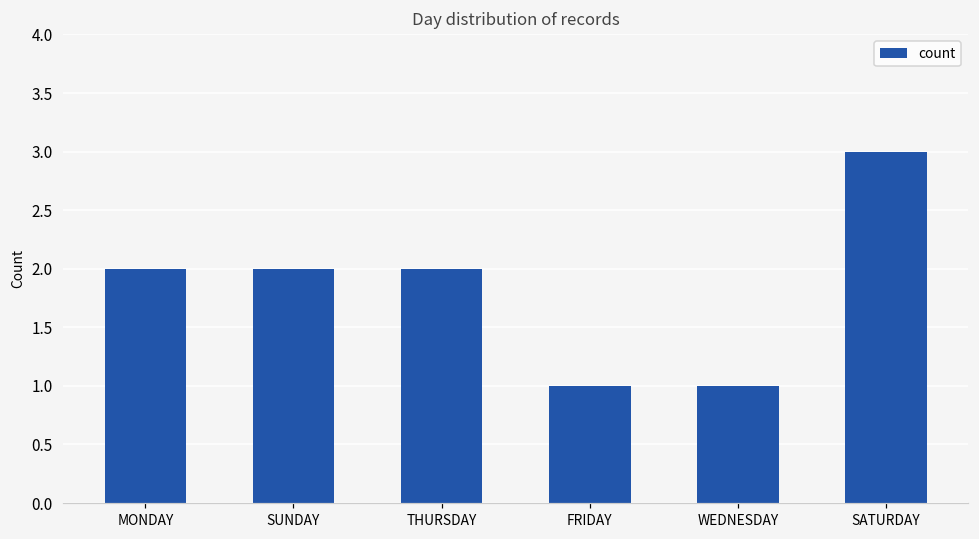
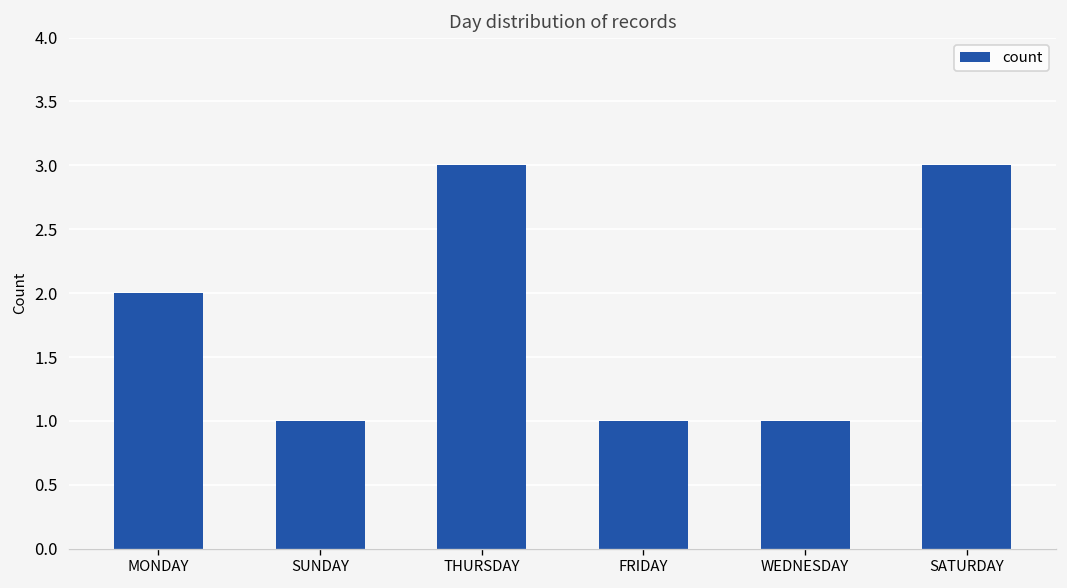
  {
    "MONDAY": 2,
-   "SUNDAY": 2,
-   "THURSDAY": 2,
+   "SUNDAY": 1,
+   "THURSDAY": 3,
    "FRIDAY": 1,
    "WEDNESDAY": 1,
    "SATURDAY": 3
  }
